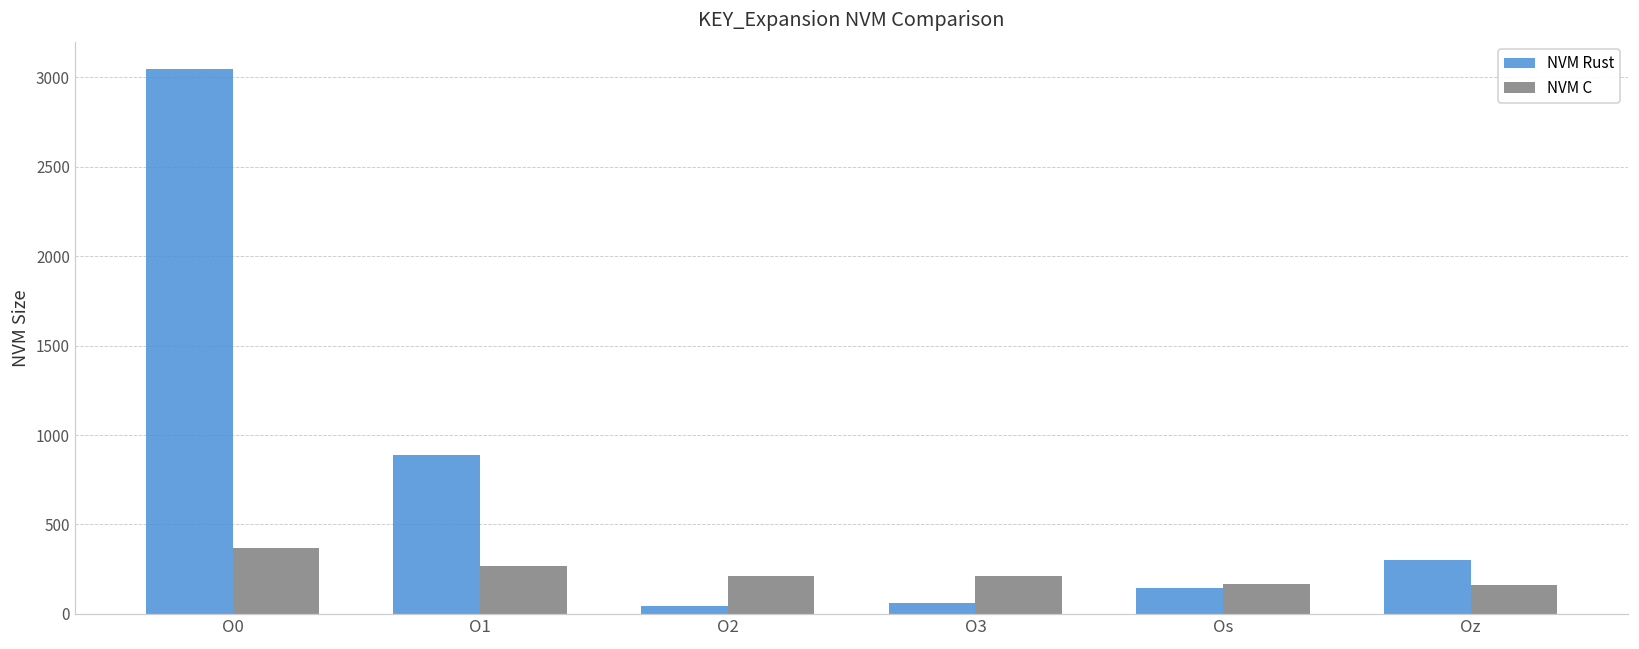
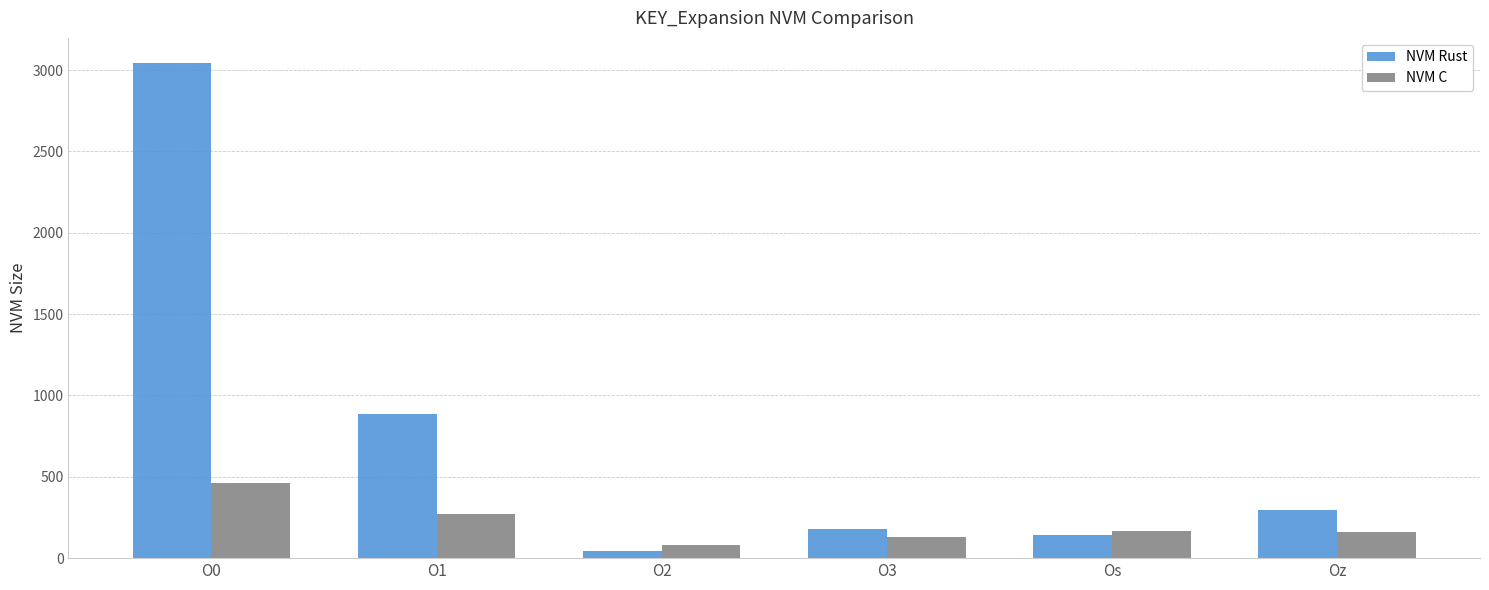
  {
    "NVM Rust": {
      "O0": 3050,
      "O1": 890,
      "O2": 40,
-     "O3": 60,
+     "O3": 180,
      "Os": 140,
      "Oz": 300
    },
    "NVM C": {
-     "O0": 370,
+     "O0": 460,
      "O1": 270,
-     "O2": 210,
-     "O3": 210,
+     "O2": 80,
+     "O3": 130,
      "Os": 170,
      "Oz": 160
    }
  }
